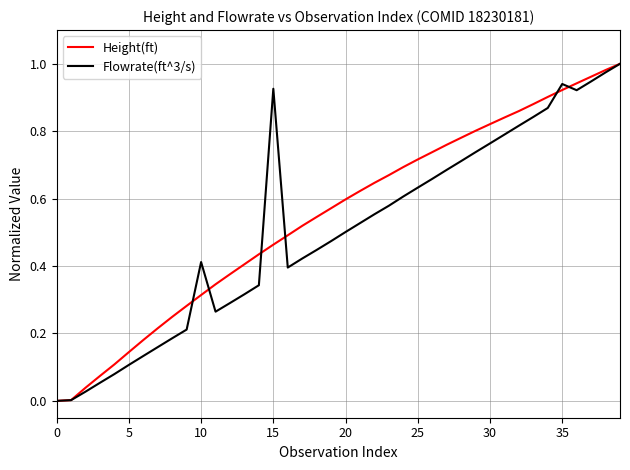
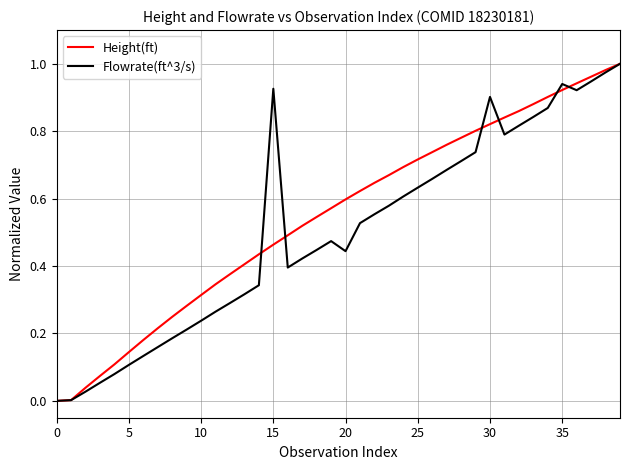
  {
    "Height(ft)": {
      "5": 0.14,
      "10": 0.31,
      "15": 0.46,
      "20": 0.60,
      "25": 0.72,
      "30": 0.82,
      "35": 0.92
    },
    "Flowrate(ft^3/s)": {
      "5": 0.11,
-     "10": 0.41,
+     "10": 0.24,
      "15": 0.93,
-     "20": 0.50,
+     "20": 0.44,
      "25": 0.63,
-     "30": 0.76,
+     "30": 0.90,
      "35": 0.94
    }
  }
